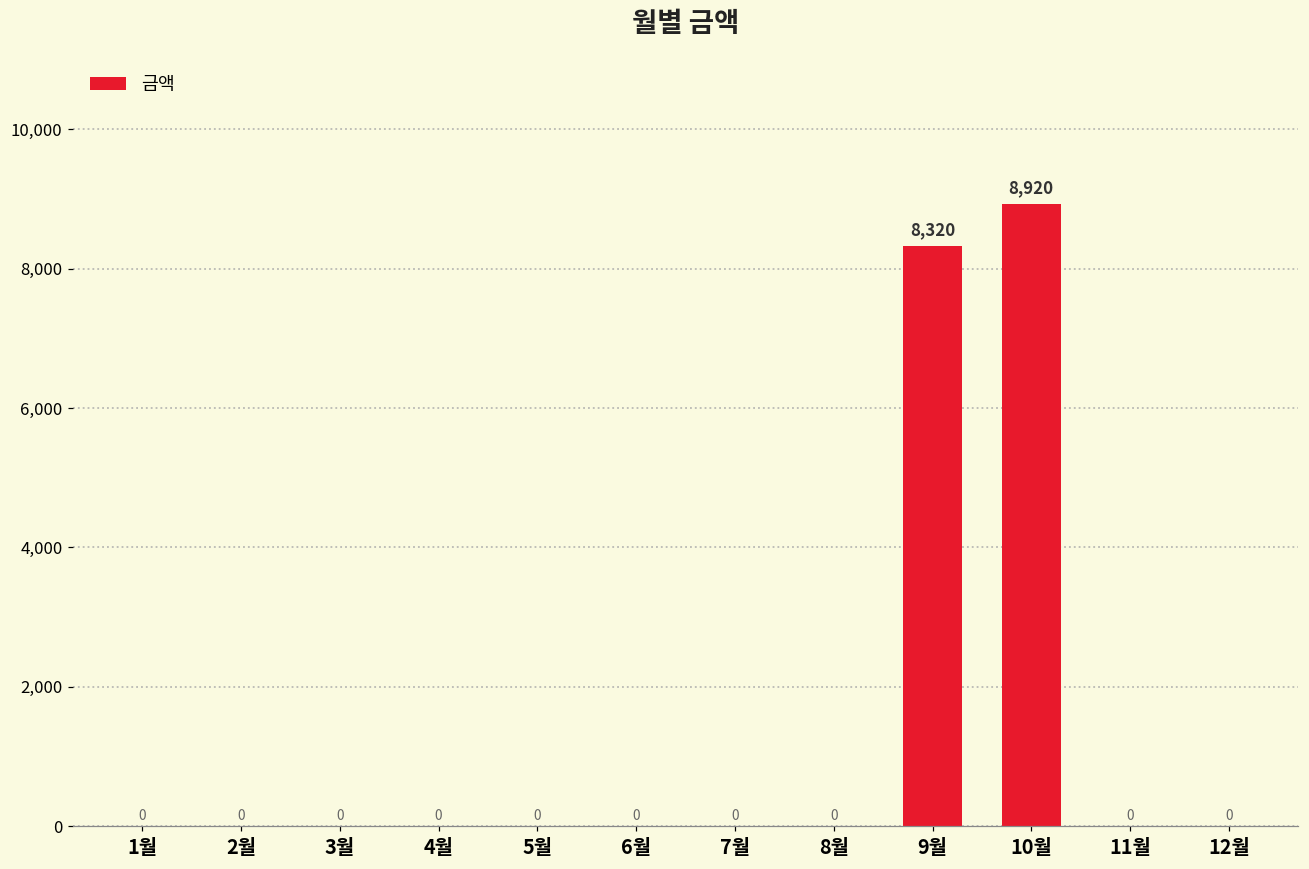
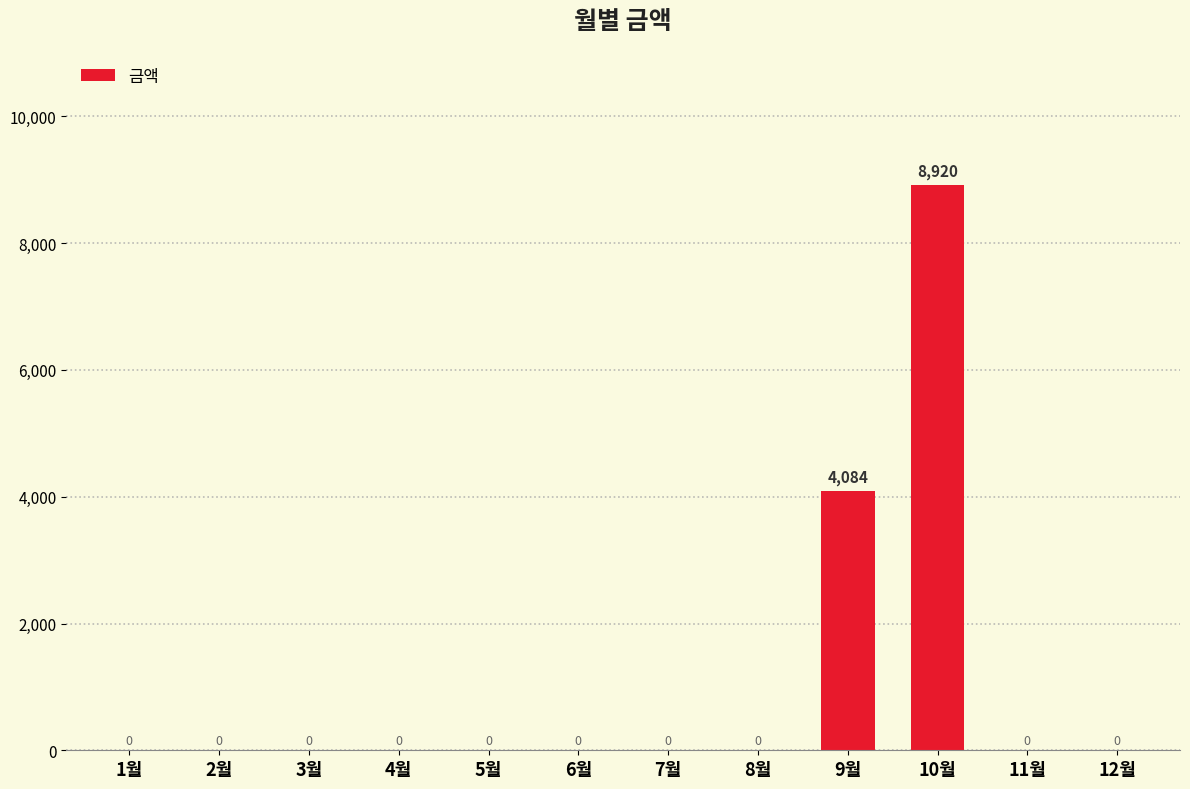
  {
    "1월": "0",
    "2월": "0",
    "3월": "0",
    "4월": "0",
    "5월": "0",
    "6월": "0",
    "7월": "0",
    "8월": "0",
-   "9월": "8,320",
+   "9월": "4,084",
    "10월": "8,920",
    "11월": "0",
    "12월": "0"
  }
